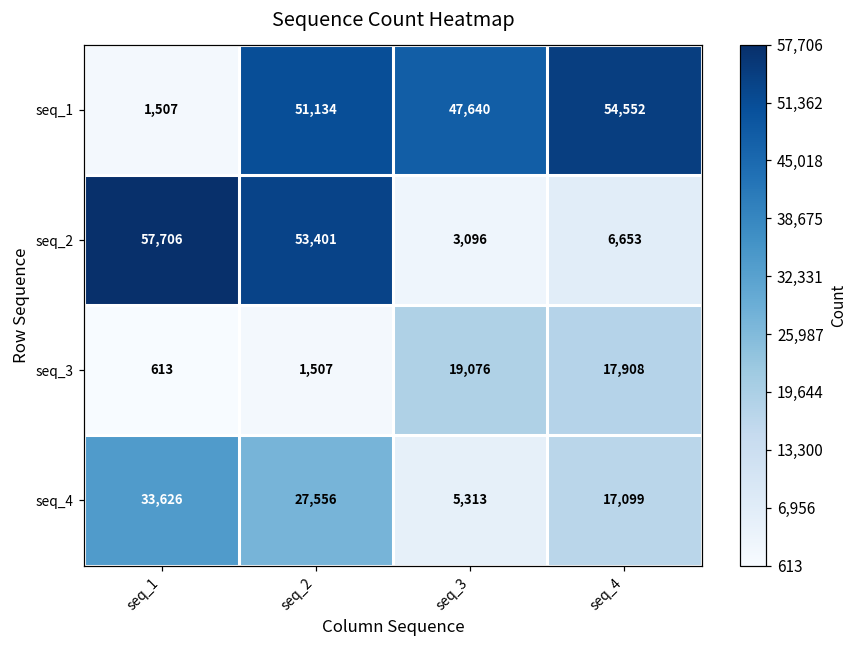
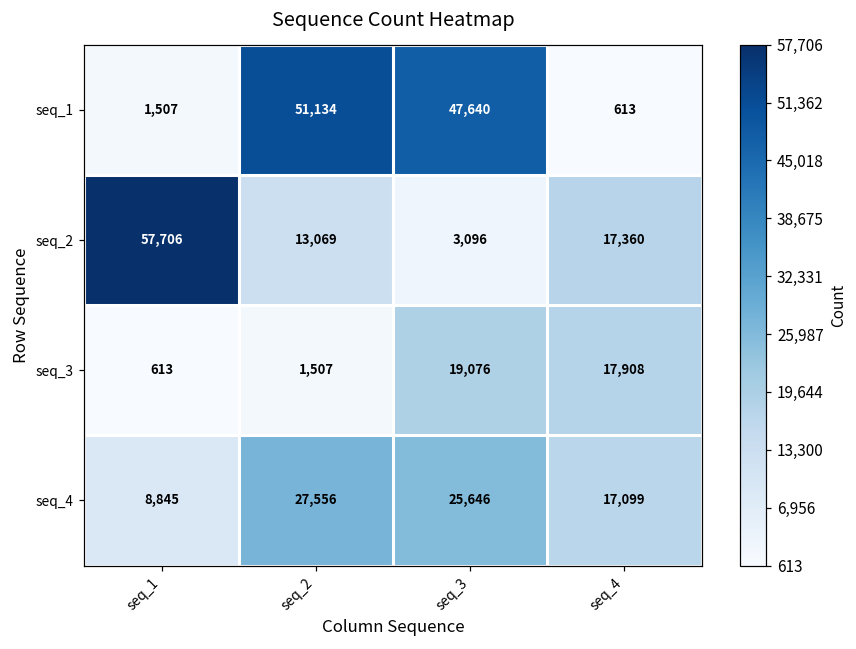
  {
    "seq_1": {
      "seq_1": "1,507",
      "seq_2": "51,134",
      "seq_3": "47,640",
-     "seq_4": "54,552"
+     "seq_4": "613"
    },
    "seq_2": {
      "seq_1": "57,706",
-     "seq_2": "53,401",
+     "seq_2": "13,069",
      "seq_3": "3,096",
-     "seq_4": "6,653"
+     "seq_4": "17,360"
    },
    "seq_3": {
      "seq_1": "613",
      "seq_2": "1,507",
      "seq_3": "19,076",
      "seq_4": "17,908"
    },
    "seq_4": {
-     "seq_1": "33,626",
+     "seq_1": "8,845",
      "seq_2": "27,556",
-     "seq_3": "5,313",
+     "seq_3": "25,646",
      "seq_4": "17,099"
    }
  }
